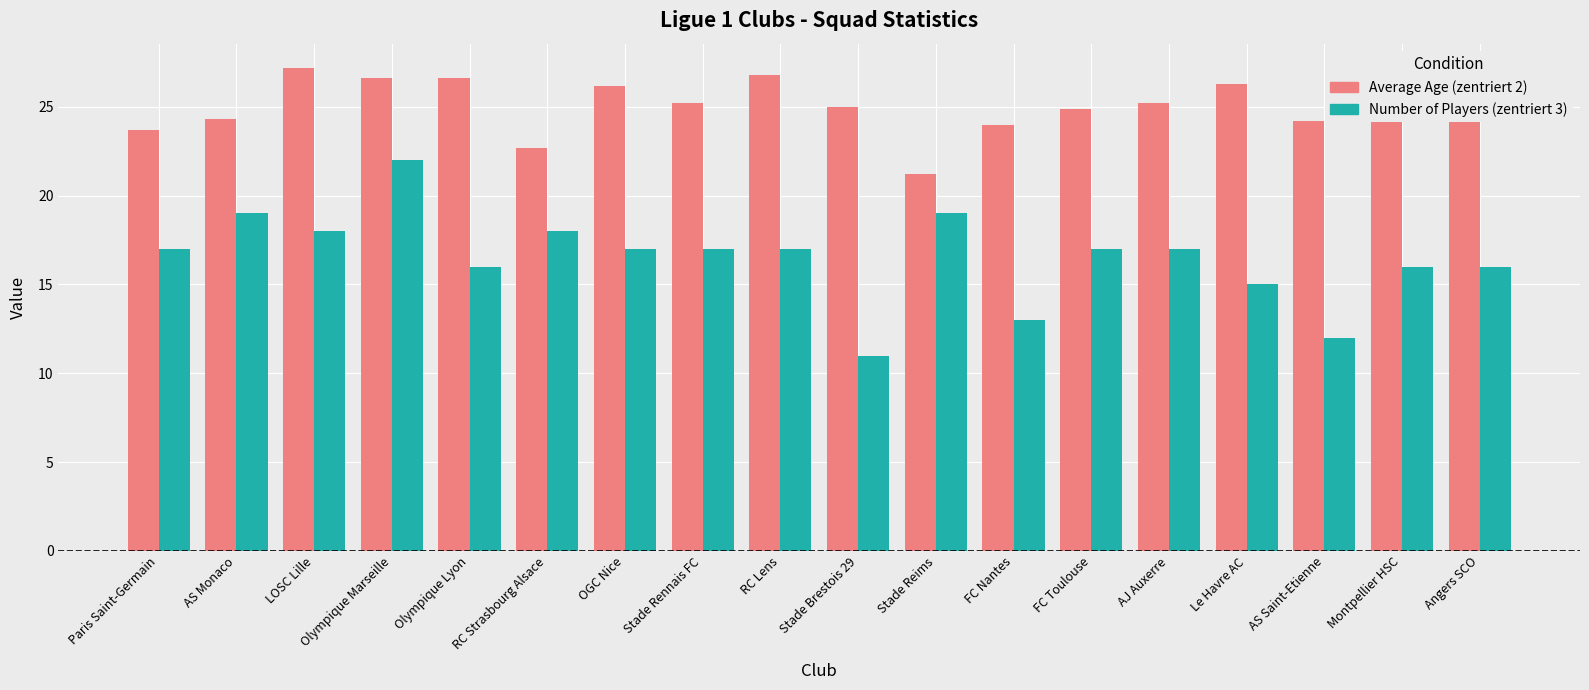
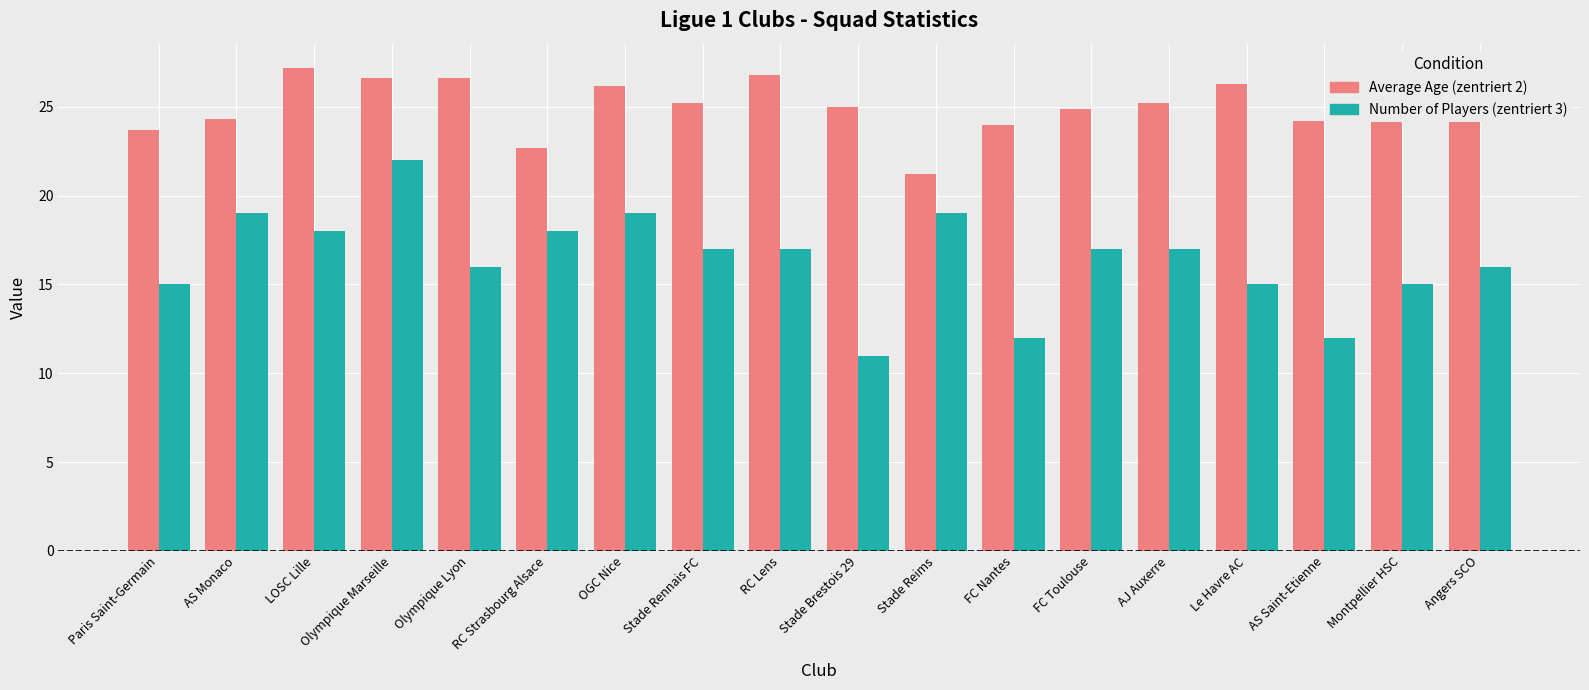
  {
    "Average Age (zentriert 2)": {
      "Paris Saint-Germain": 23.7,
      "AS Monaco": 24.3,
      "LOSC Lille": 27.2,
      "Olympique Marseille": 26.6,
      "Olympique Lyon": 26.6,
      "RC Strasbourg Alsace": 22.7,
      "OGC Nice": 26.2,
      "Stade Rennais FC": 25.2,
      "RC Lens": 26.8,
      "Stade Brestois 29": 25,
      "Stade Reims": 21.2,
      "FC Nantes": 24,
      "FC Toulouse": 25,
      "AJ Auxerre": 25.2,
      "Le Havre AC": 26.3,
      "AS Saint-Etienne": 24.2
    },
    "Number of Players (zentriert 3)": {
-     "Paris Saint-Germain": 17,
+     "Paris Saint-Germain": 15,
      "AS Monaco": 19,
      "LOSC Lille": 18,
      "Olympique Marseille": 22,
      "Olympique Lyon": 16,
      "RC Strasbourg Alsace": 18,
-     "OGC Nice": 17,
+     "OGC Nice": 19,
      "Stade Rennais FC": 17,
      "RC Lens": 17,
      "Stade Brestois 29": 11,
      "Stade Reims": 19,
-     "FC Nantes": 13,
+     "FC Nantes": 12,
      "FC Toulouse": 17,
      "AJ Auxerre": 17,
      "Le Havre AC": 15,
      "AS Saint-Etienne": 12,
-     "Montpellier HSC": 16,
+     "Montpellier HSC": 15,
      "Angers SCO": 16
    }
  }
